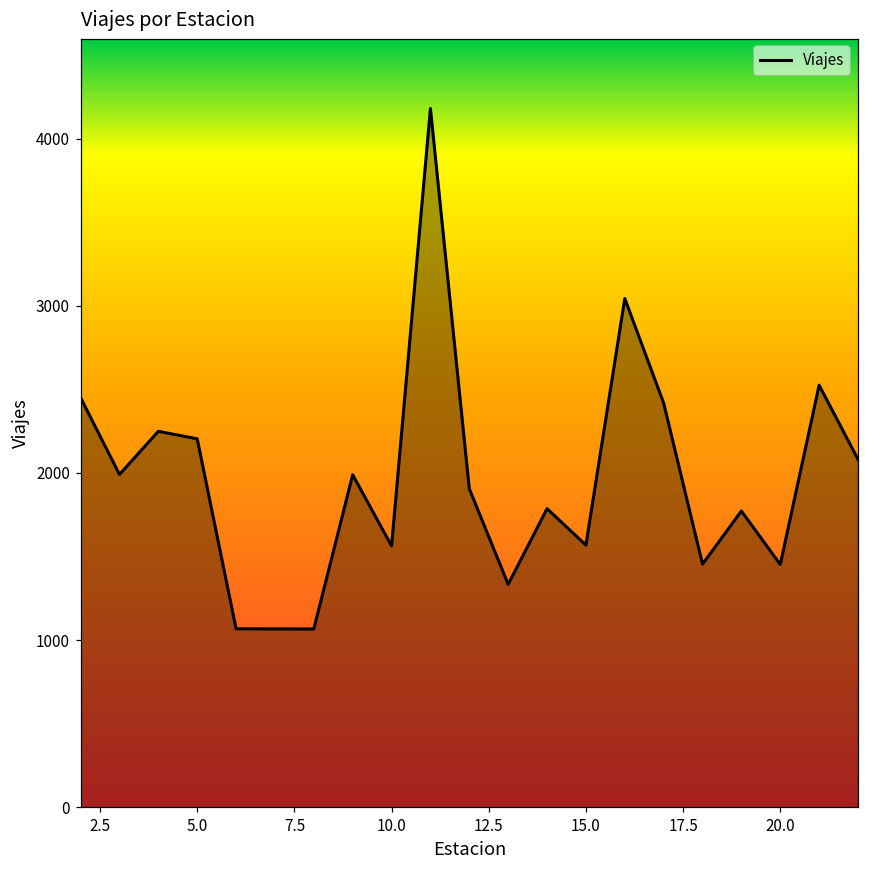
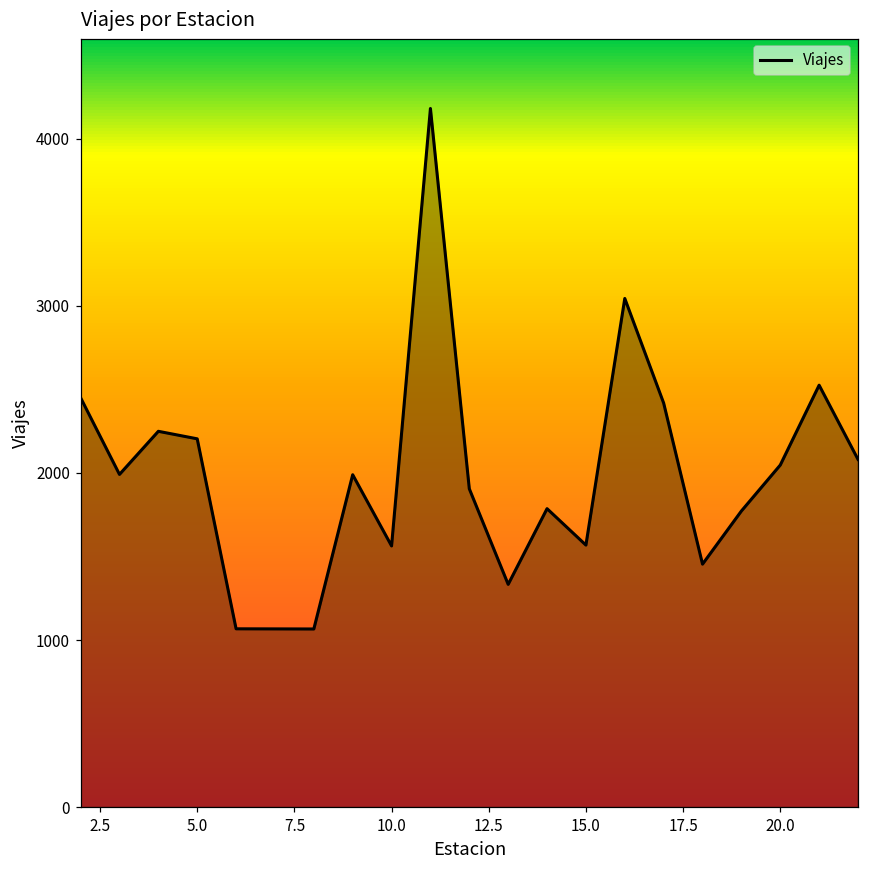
  {
    "5.0": 2200,
    "10.0": 1560,
    "15.0": 1570,
-   "20.0": 1450
+   "20.0": 2050
  }
